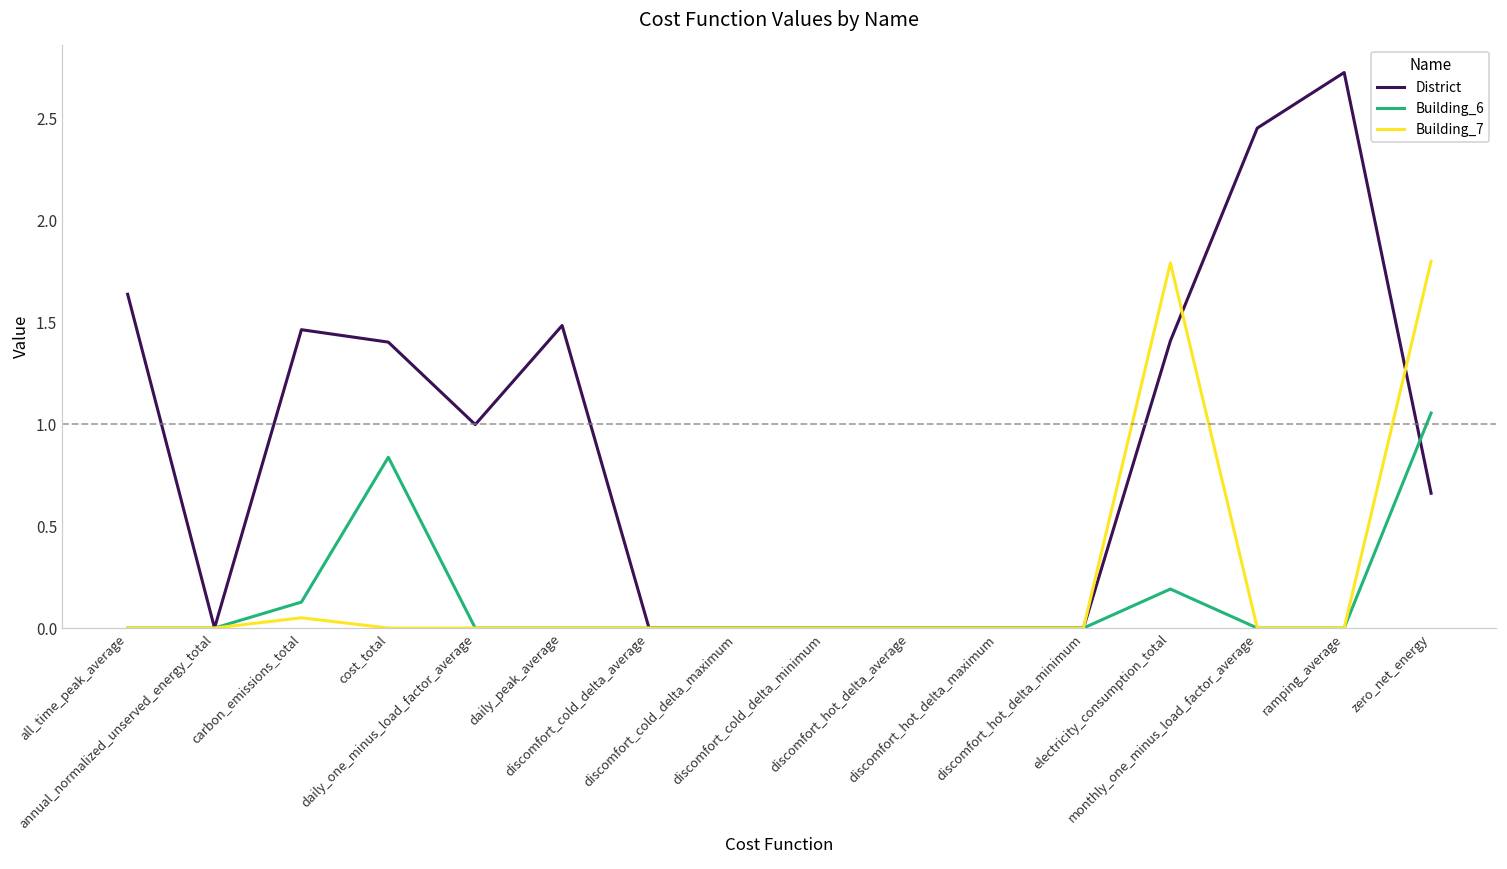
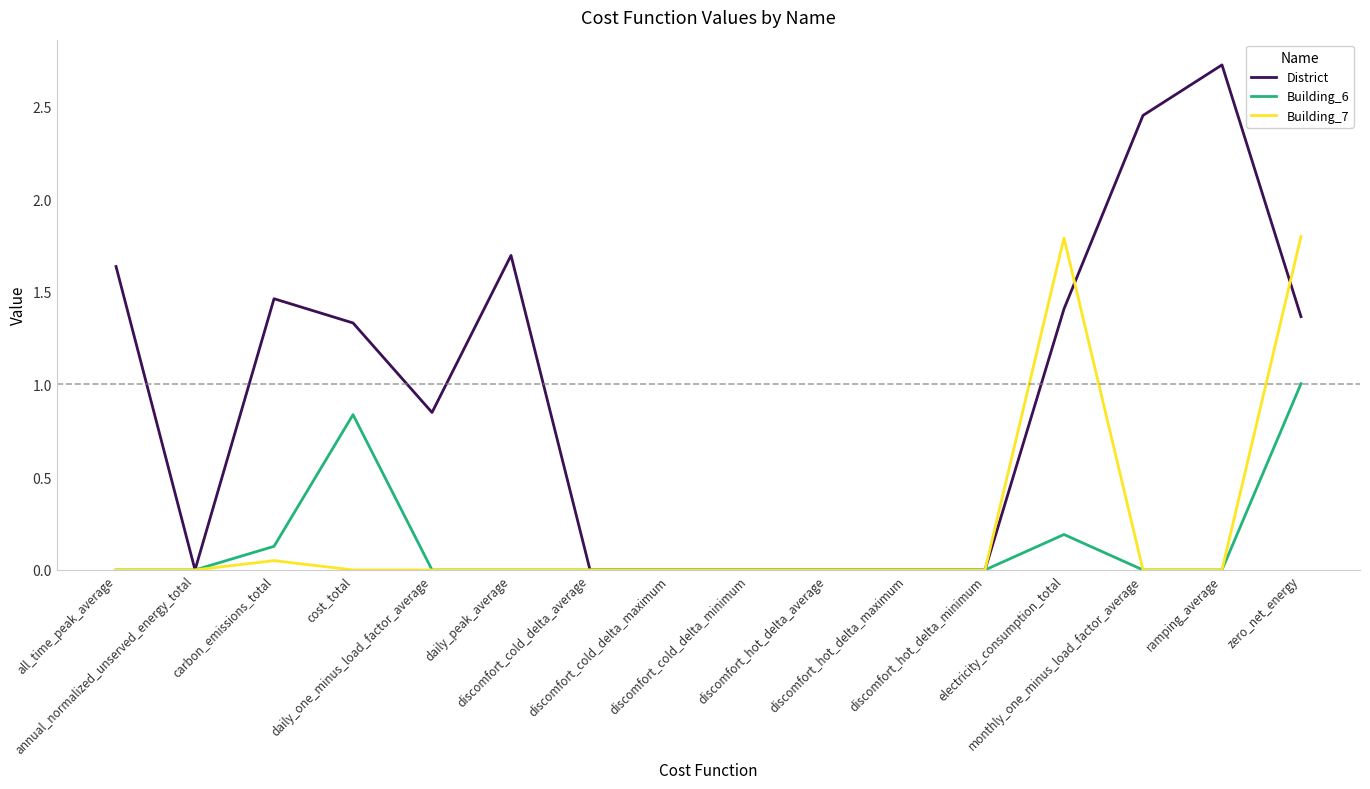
  {
    "District": {
      "all_time_peak_average": 1.64,
      "carbon_emissions_total": 1.46,
-     "cost_total": 1.40,
-     "daily_one_minus_load_factor_average": 1.00,
-     "daily_peak_average": 1.48,
+     "cost_total": 1.33,
+     "daily_one_minus_load_factor_average": 0.85,
+     "daily_peak_average": 1.70,
      "electricity_consumption_total": 1.41,
      "monthly_one_minus_load_factor_average": 2.45,
      "ramping_average": 2.72,
-     "zero_net_energy": 0.66
+     "zero_net_energy": 1.37
    },
    "Building_6": {
      "carbon_emissions_total": 0.13,
      "cost_total": 0.84,
      "electricity_consumption_total": 0.19,
-     "zero_net_energy": 1.05
+     "zero_net_energy": 1.00
    },
    "Building_7": {
      "carbon_emissions_total": 0.05,
      "cost_total": 0.00,
      "electricity_consumption_total": 1.79,
      "zero_net_energy": 1.80
    }
  }
